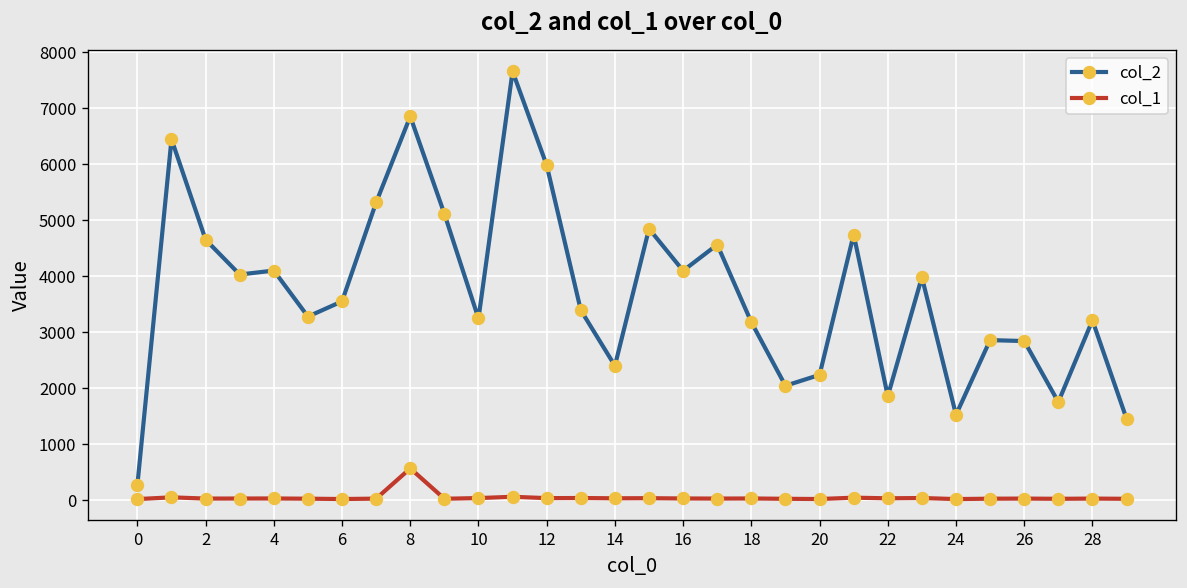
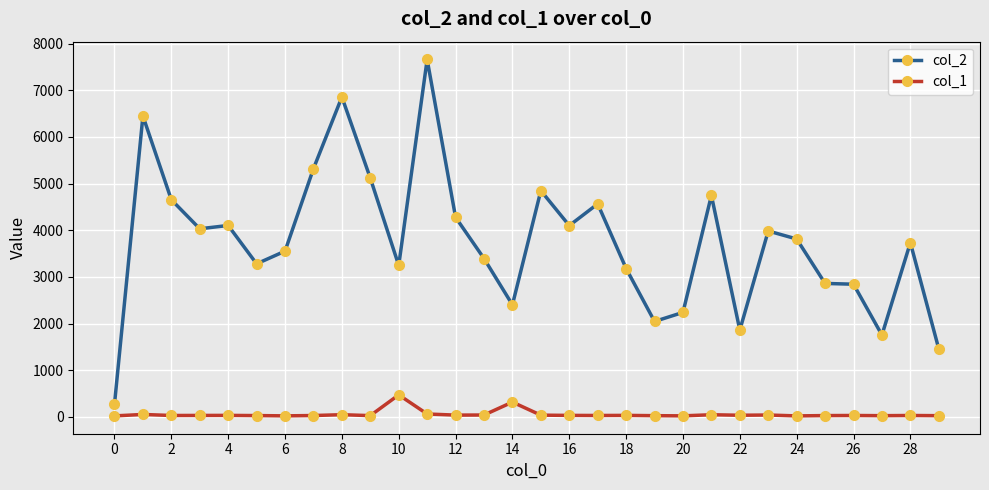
  {
    "col_2": {
      "0": 300,
      "2": 4700,
      "4": 4100,
      "6": 3600,
      "8": 6900,
      "10": 3200,
-     "12": 6000,
+     "12": 4300,
      "14": 2400,
      "16": 4100,
      "18": 3200,
      "20": 2200,
      "22": 1900,
-     "24": 1500,
+     "24": 3800,
      "26": 2800,
-     "28": 3200
+     "28": 3700
    },
    "col_1": {
      "0": 0,
      "2": 0,
      "4": 0,
      "6": 0,
-     "8": 600,
-     "10": 0,
+     "8": 0,
+     "10": 500,
      "12": 0,
-     "14": 0,
+     "14": 300,
      "16": 0,
      "18": 0,
      "20": 0,
      "22": 0,
      "24": 0,
      "26": 0,
      "28": 0
    }
  }
